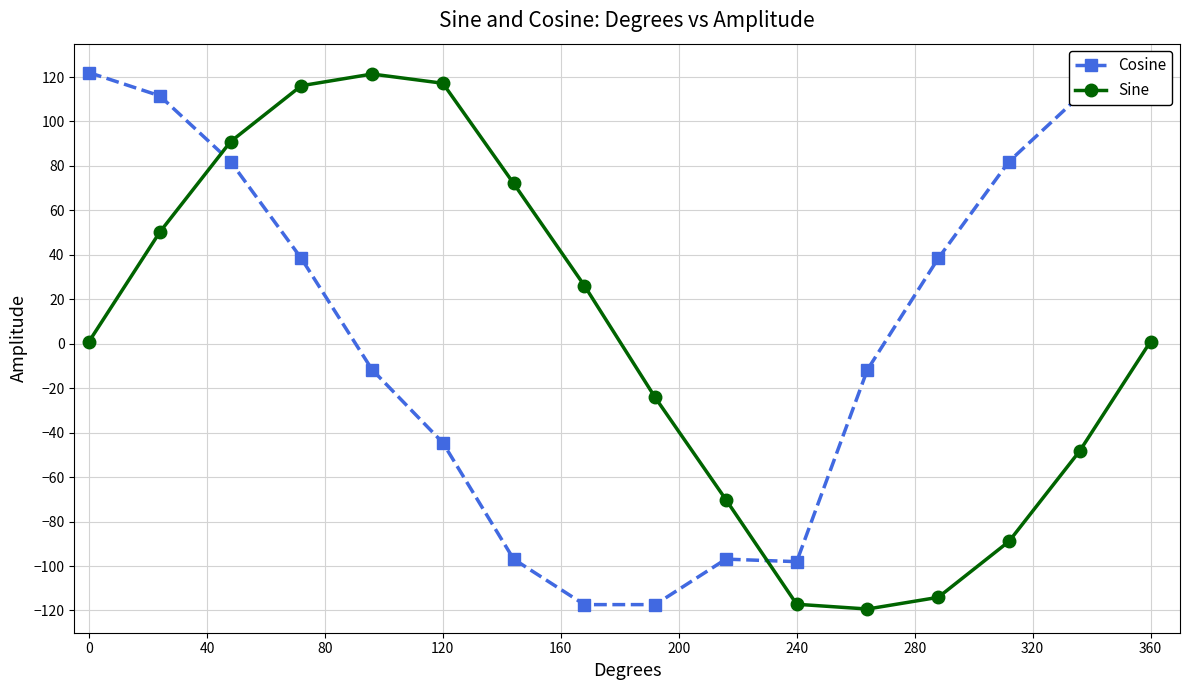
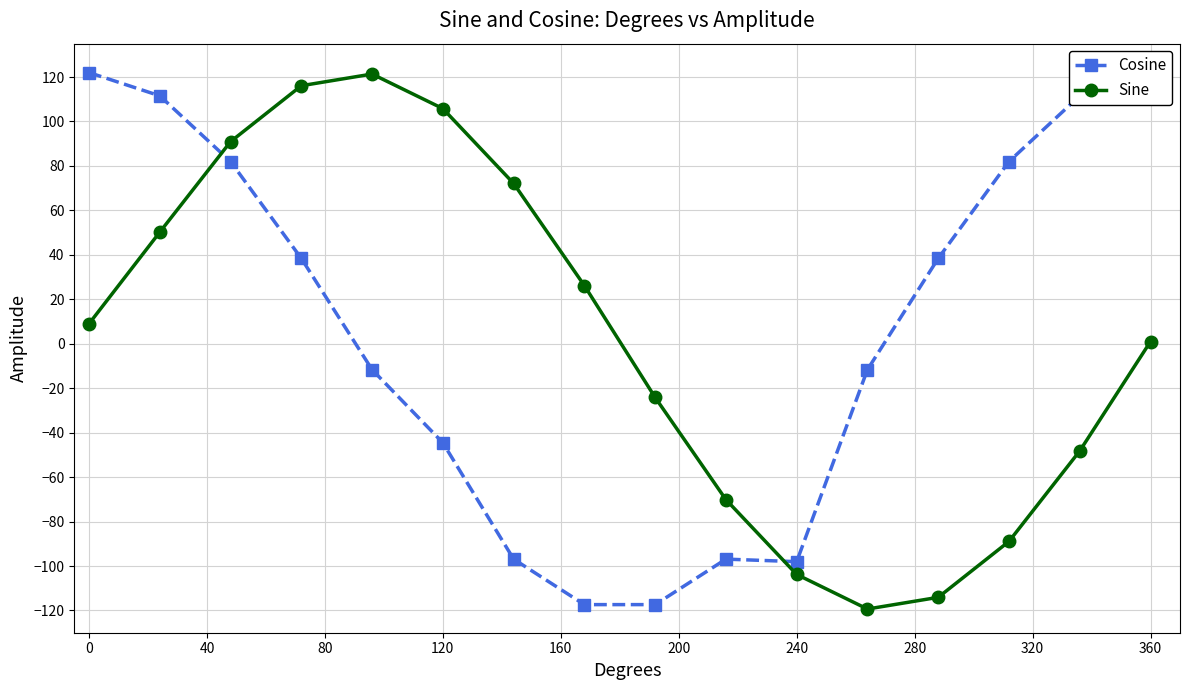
  {
    "Cosine": {
      "0": 122,
      "120": -45,
      "240": -98
    },
    "Sine": {
-     "0": 1,
-     "120": 117,
-     "240": -117,
+     "0": 9,
+     "120": 106,
+     "240": -104,
      "360": 1
    }
  }
